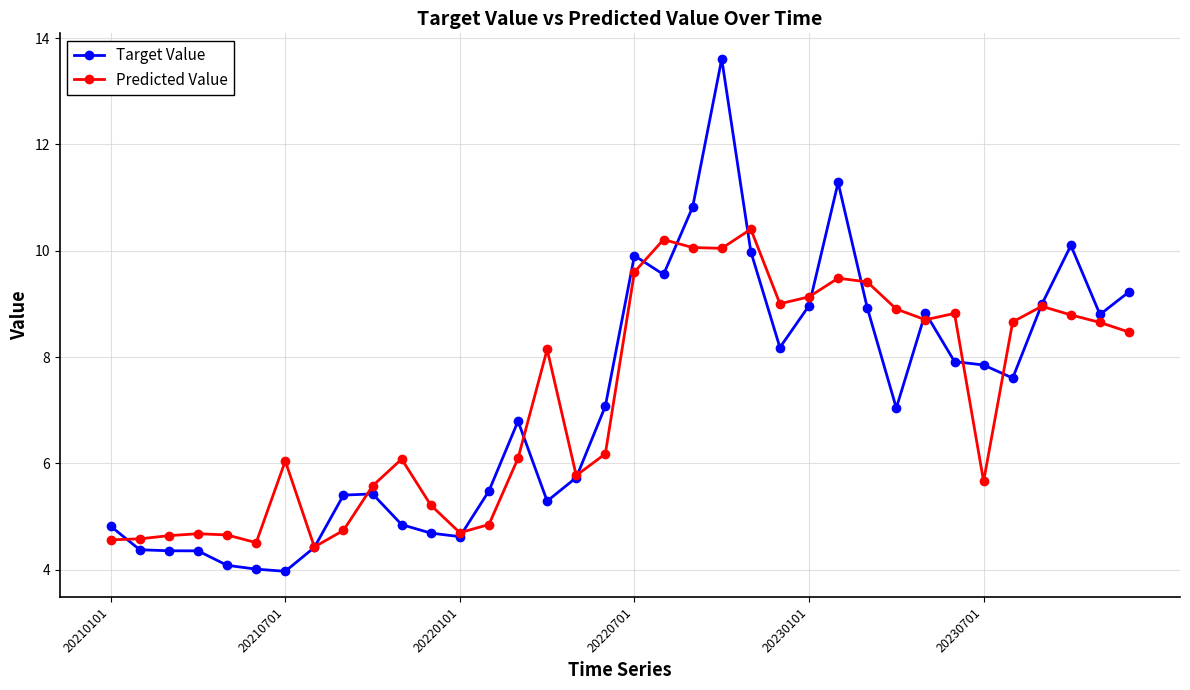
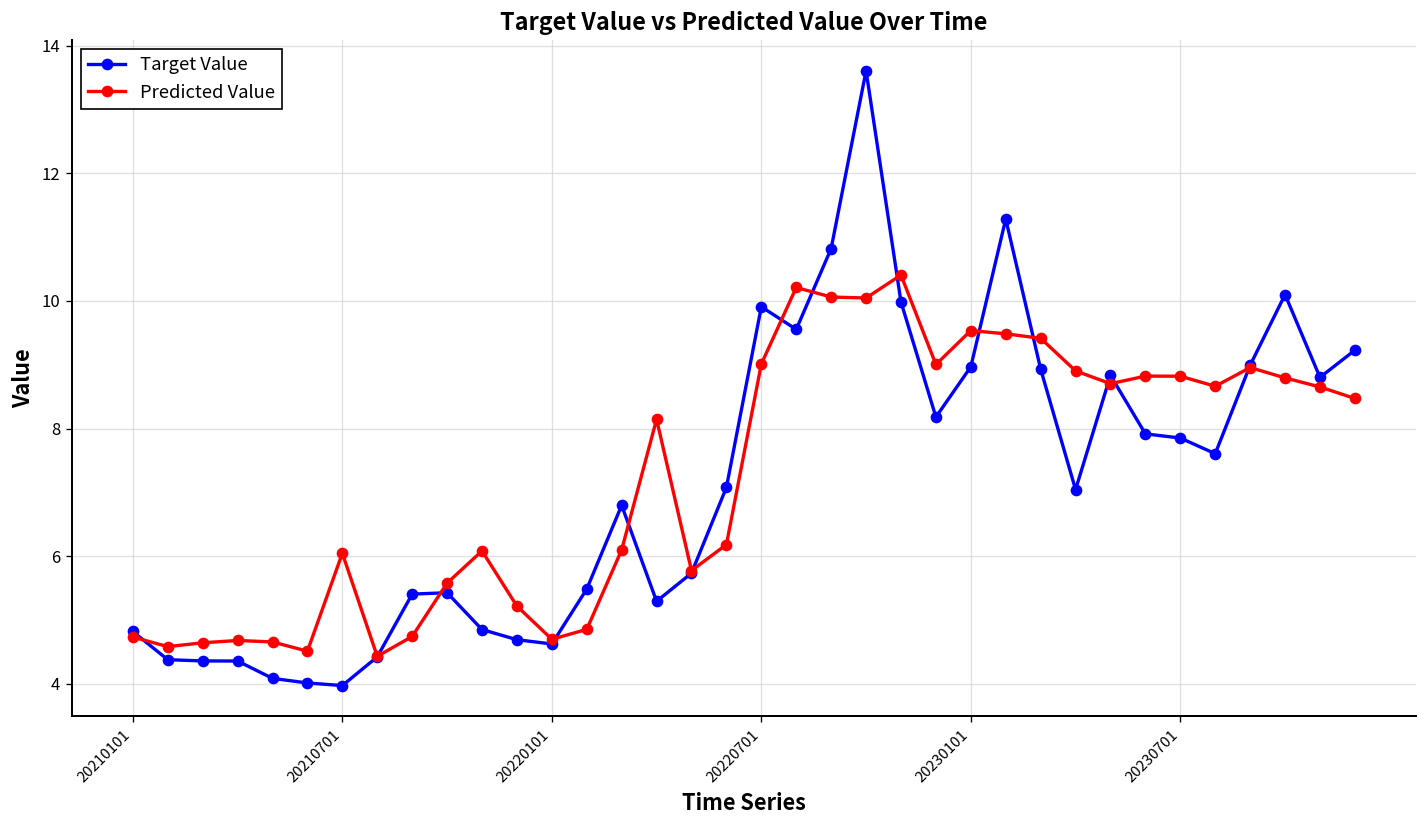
  {
    "Target Value": {
      "20210101": 4.8,
      "20210701": 4.0,
      "20220101": 4.6,
      "20220701": 9.9,
      "20230101": 9.0,
      "20230701": 7.9
    },
    "Predicted Value": {
-     "20210101": 4.6,
+     "20210101": 4.7,
      "20210701": 6.0,
      "20220101": 4.7,
-     "20220701": 9.6,
-     "20230101": 9.1,
-     "20230701": 5.7
+     "20220701": 9.0,
+     "20230101": 9.5,
+     "20230701": 8.8
    }
  }
